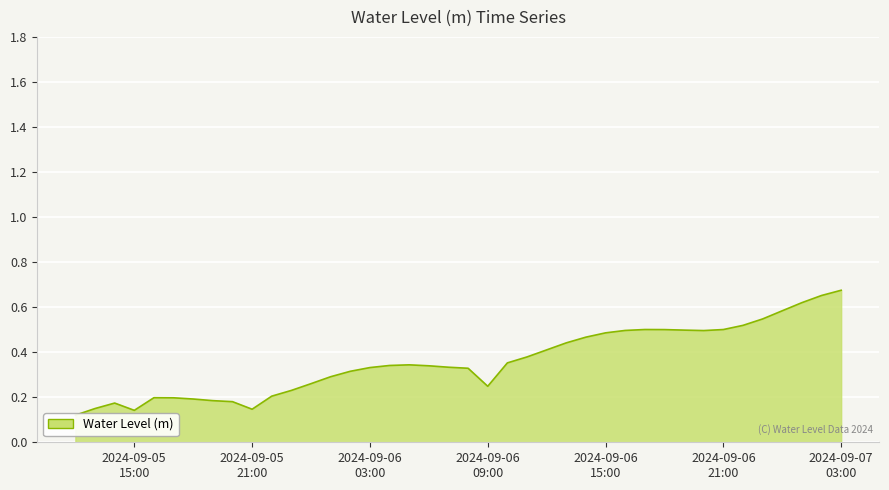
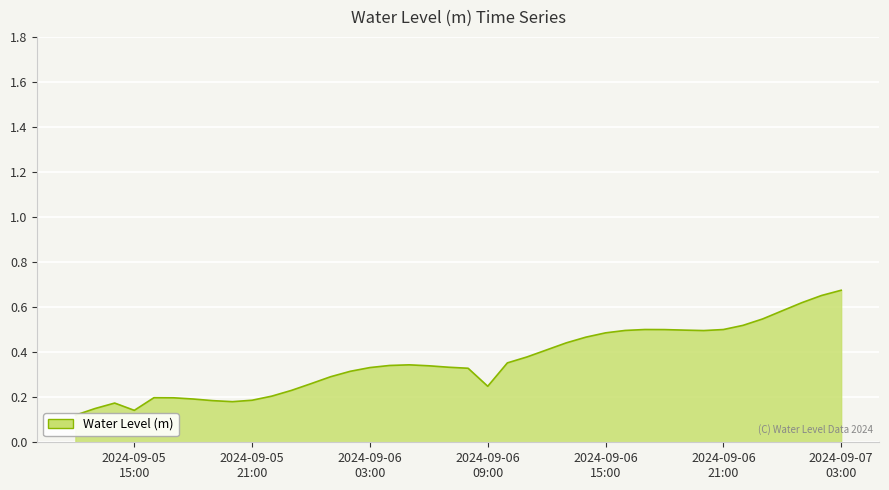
  {
    "2024-09-05 15:00": 0.14,
-   "2024-09-05 21:00": 0.15,
+   "2024-09-05 21:00": 0.19,
    "2024-09-06 03:00": 0.33,
    "2024-09-06 09:00": 0.25,
    "2024-09-06 15:00": 0.49,
    "2024-09-06 21:00": 0.50,
    "2024-09-07 03:00": 0.67
  }
